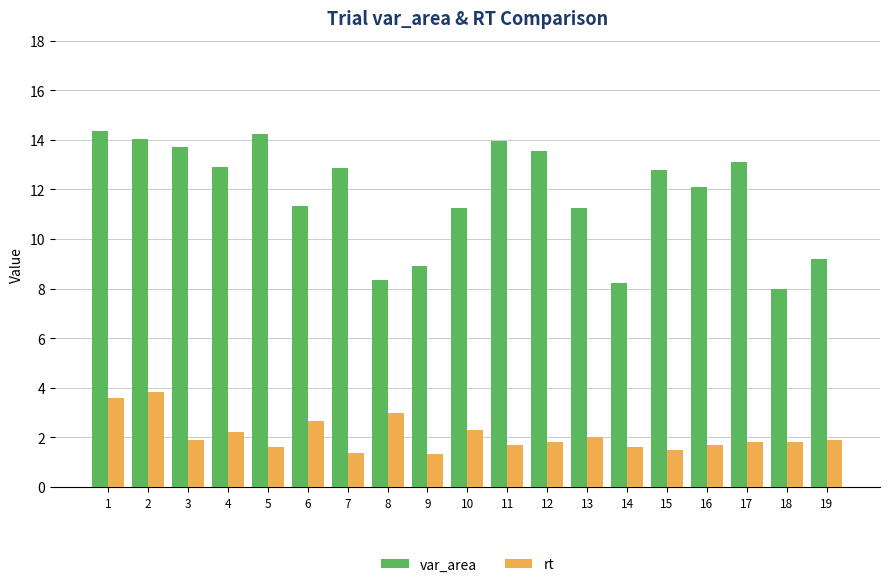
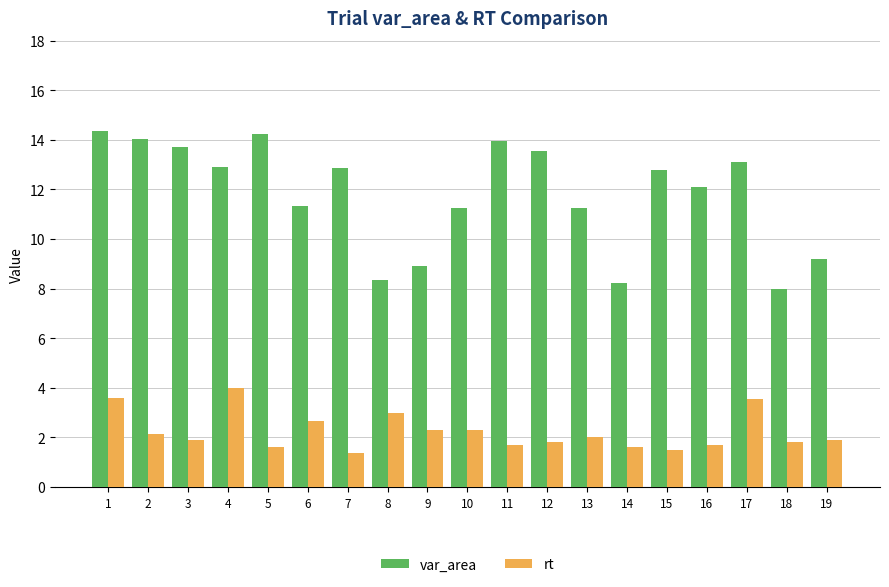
  {
    "var_area": {
      "1": 14.3,
      "2": 14.0,
      "3": 13.7,
      "4": 12.9,
      "5": 14.2,
      "6": 11.3,
      "7": 12.9,
      "8": 8.3,
      "9": 8.9,
      "10": 11.3,
      "11": 14.0,
      "12": 13.5,
      "13": 11.2,
      "14": 8.2,
      "15": 12.8,
      "16": 12.1,
      "17": 13.1,
      "18": 8.0,
      "19": 9.2
    },
    "rt": {
      "1": 3.6,
-     "2": 3.8,
+     "2": 2.1,
      "3": 1.9,
-     "4": 2.2,
+     "4": 4.0,
      "5": 1.6,
      "6": 2.6,
      "7": 1.4,
      "8": 3.0,
-     "9": 1.3,
+     "9": 2.3,
      "10": 2.3,
      "11": 1.7,
      "12": 1.8,
      "13": 2.0,
      "14": 1.6,
      "15": 1.5,
      "16": 1.7,
-     "17": 1.8,
+     "17": 3.6,
      "18": 1.8,
      "19": 1.9
    }
  }
